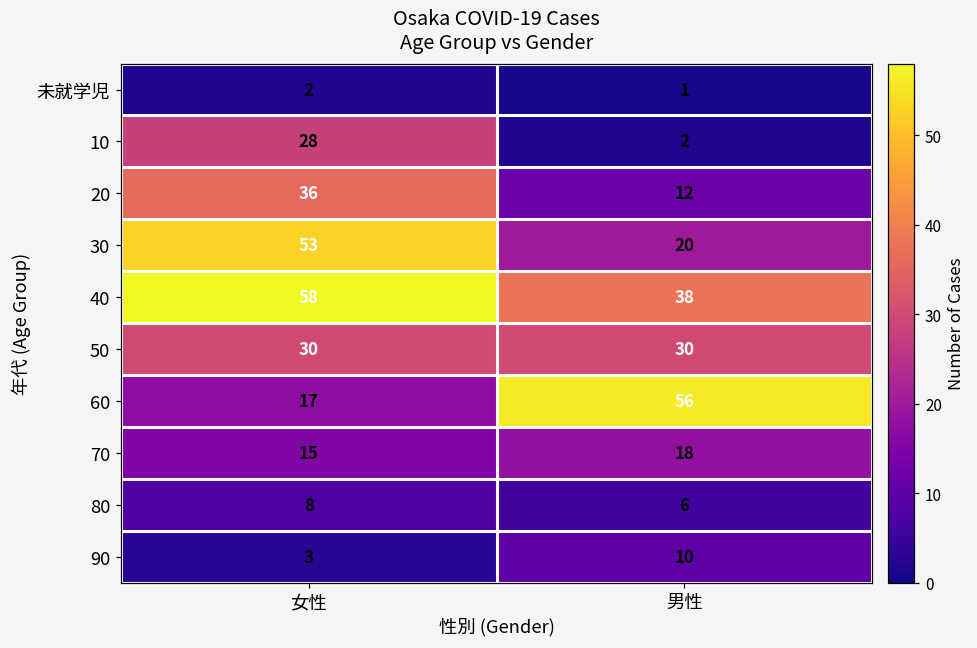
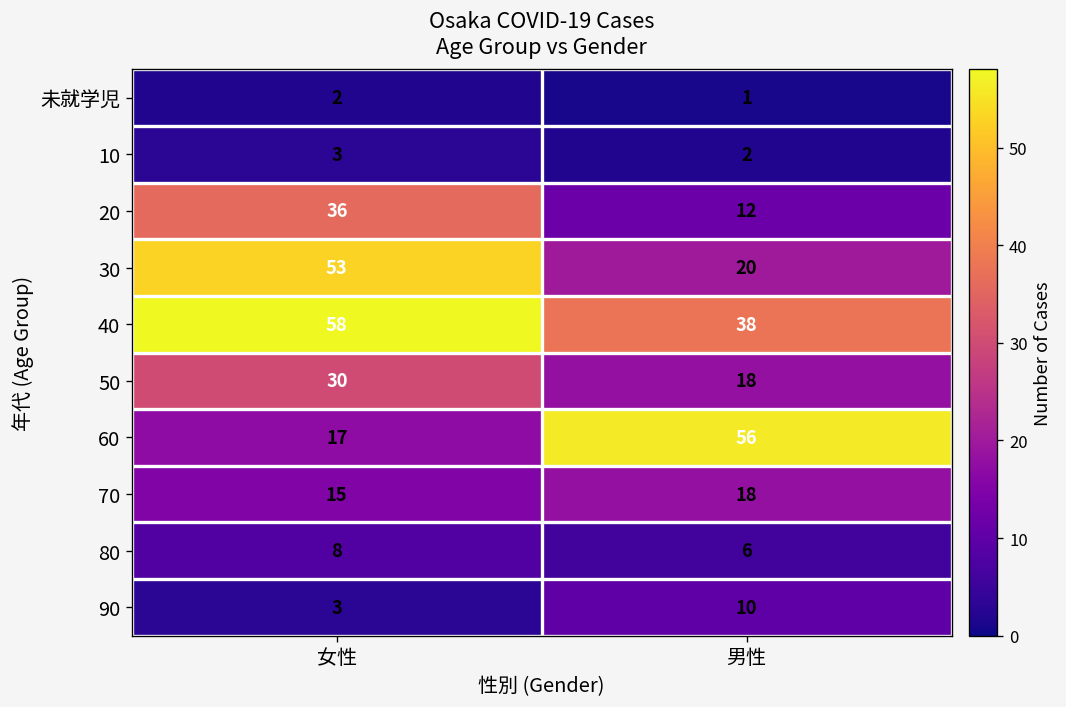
  {
    "未就学児": {
      "女性": 2,
      "男性": 1
    },
    "10": {
-     "女性": 28,
+     "女性": 3,
      "男性": 2
    },
    "20": {
      "女性": 36,
      "男性": 12
    },
    "30": {
      "女性": 53,
      "男性": 20
    },
    "40": {
      "女性": 58,
      "男性": 38
    },
    "50": {
      "女性": 30,
-     "男性": 30
+     "男性": 18
    },
    "60": {
      "女性": 17,
      "男性": 56
    },
    "70": {
      "女性": 15,
      "男性": 18
    },
    "80": {
      "女性": 8,
      "男性": 6
    },
    "90": {
      "女性": 3,
      "男性": 10
    }
  }
